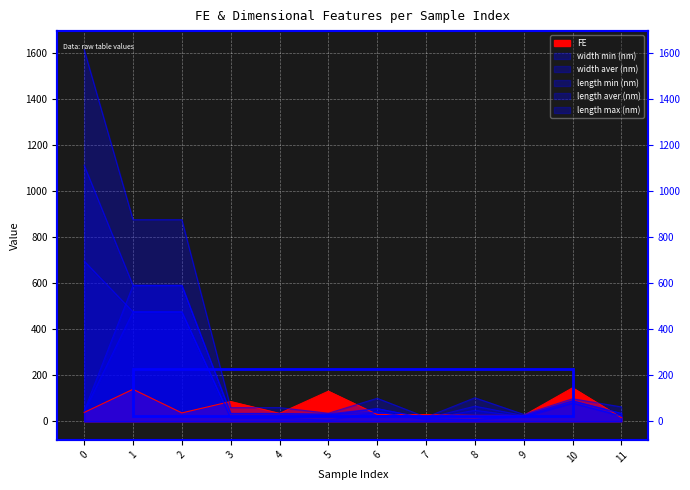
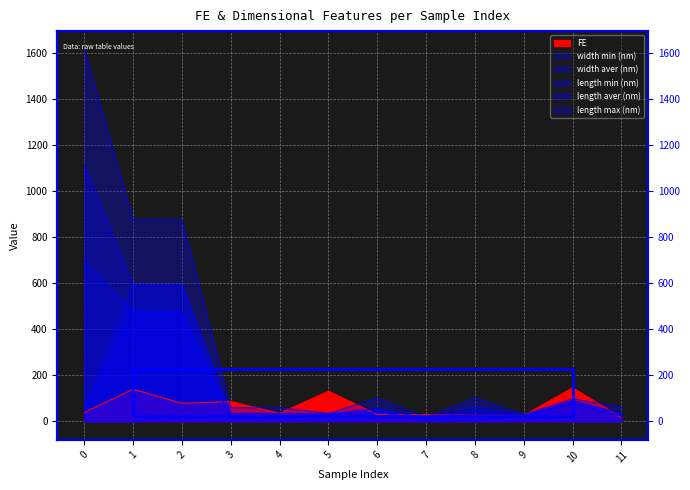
  {
    "FE": {
      "1": 140,
-     "2": 40,
+     "2": 80,
      "3": 90,
      "5": 130,
      "7": 30,
      "8": 30,
      "10": 150
    }
  }
